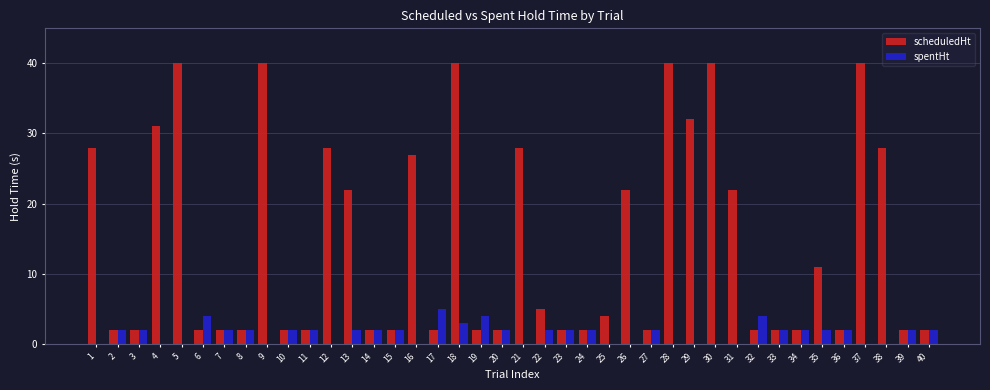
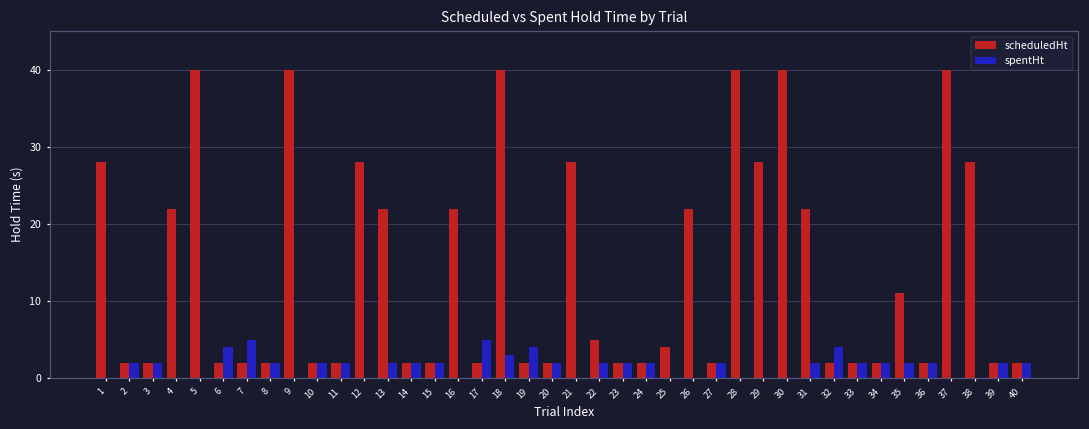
  {
    "scheduledHt": {
      "1": 28,
      "2": 2,
      "3": 2,
-     "4": 31,
+     "4": 22,
      "5": 40,
      "6": 2,
      "7": 2,
      "8": 2,
      "9": 40,
      "10": 2,
      "11": 2,
      "12": 28,
      "13": 22,
      "14": 2,
      "15": 2,
-     "16": 27,
+     "16": 22,
      "17": 2,
      "18": 40,
      "19": 2,
      "20": 2,
      "21": 28,
      "22": 5,
      "23": 2,
      "24": 2,
      "25": 4,
      "26": 22,
      "27": 2,
      "28": 40,
-     "29": 32,
+     "29": 28,
      "30": 40,
      "31": 22,
      "32": 2,
      "33": 2,
      "34": 2,
      "35": 11,
      "36": 2,
      "37": 40,
      "38": 28,
      "39": 2,
      "40": 2
    },
    "spentHt": {
      "1": 0,
      "2": 2,
      "3": 2,
      "4": 0,
      "5": 0,
      "6": 4,
-     "7": 2,
+     "7": 5,
      "8": 2,
      "9": 0,
      "10": 2,
      "11": 2,
      "12": 0,
      "13": 2,
      "14": 2,
      "15": 2,
      "16": 0,
      "17": 5,
      "18": 3,
      "19": 4,
      "20": 2,
      "21": 0,
      "22": 2,
      "23": 2,
      "24": 2,
      "25": 0,
      "26": 0,
      "27": 2,
      "28": 0,
      "29": 0,
      "30": 0,
-     "31": 0,
+     "31": 2,
      "32": 4,
      "33": 2,
      "34": 2,
      "35": 2,
      "36": 2,
      "37": 0,
      "38": 0,
      "39": 2,
      "40": 2
    }
  }
